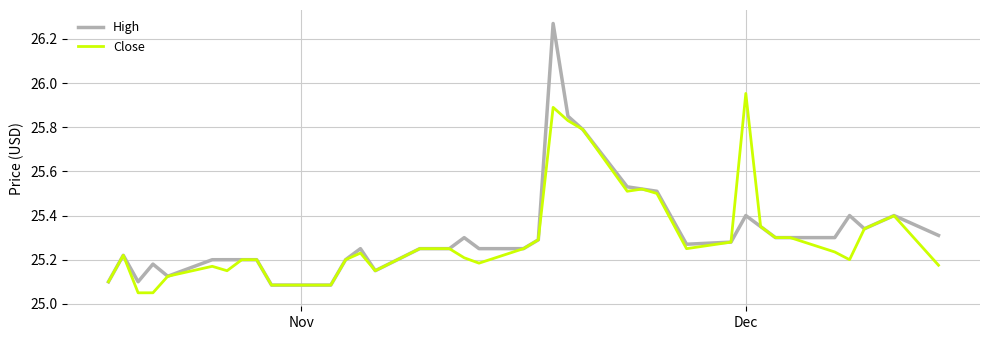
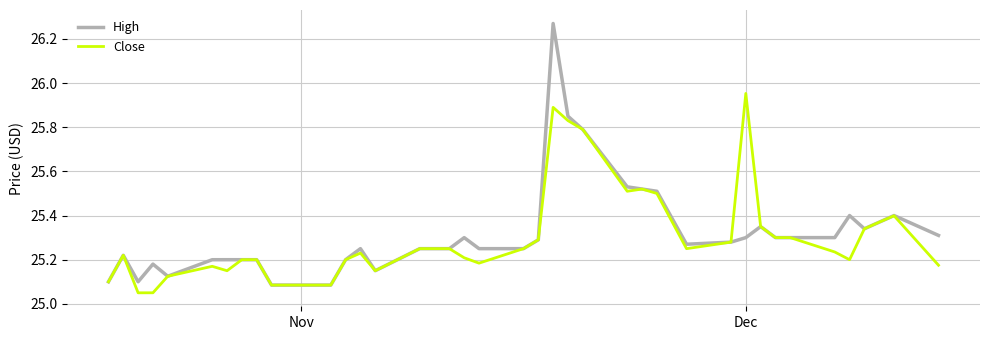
  {
    "High": {
-     "Dec": 25.4
+     "Dec": 25.3
    },
    "Close": {
      "Dec": 25.95
    }
  }
